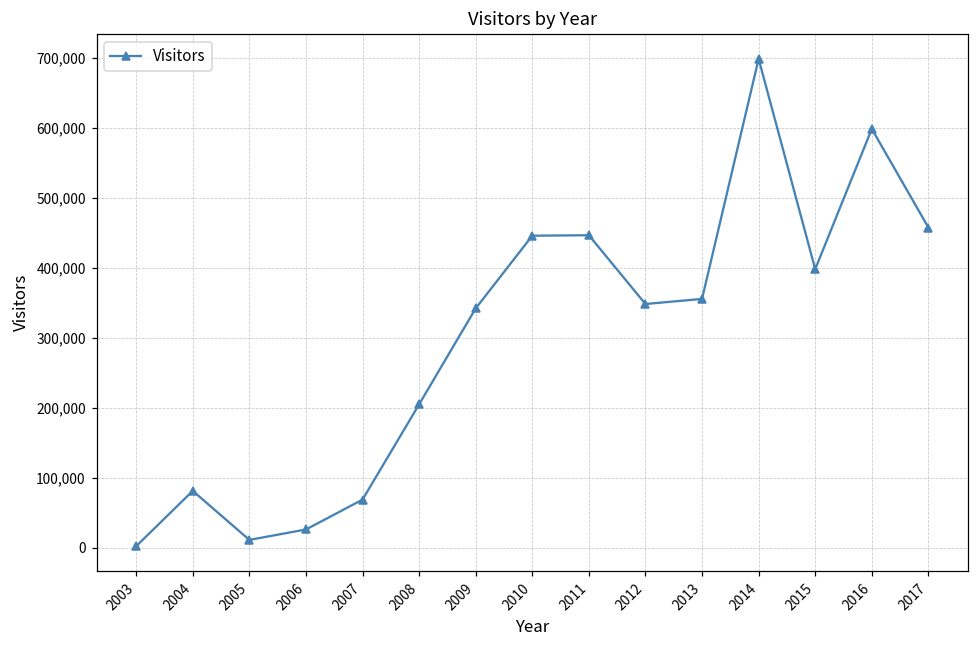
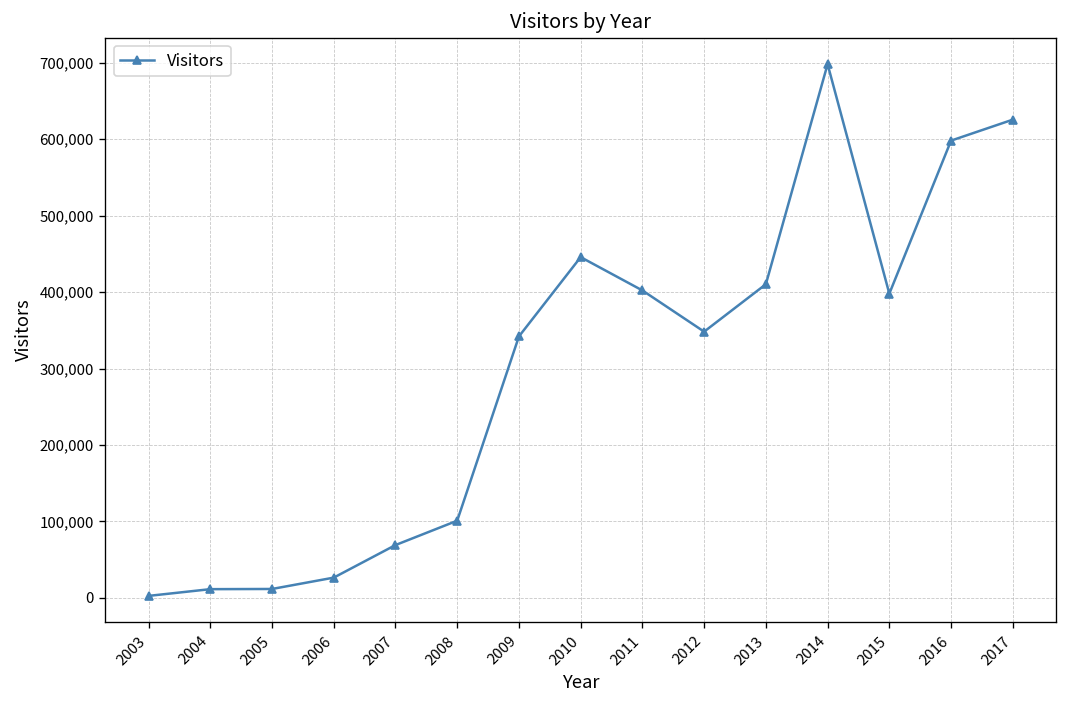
  {
    "2003": "0",
-   "2004": "80,000",
+   "2004": "10,000",
    "2005": "10,000",
    "2006": "30,000",
    "2007": "70,000",
-   "2008": "210,000",
+   "2008": "100,000",
    "2009": "340,000",
    "2010": "450,000",
-   "2011": "450,000",
+   "2011": "400,000",
    "2012": "350,000",
-   "2013": "360,000",
+   "2013": "410,000",
    "2014": "700,000",
    "2015": "400,000",
    "2016": "600,000",
-   "2017": "460,000"
+   "2017": "630,000"
  }
